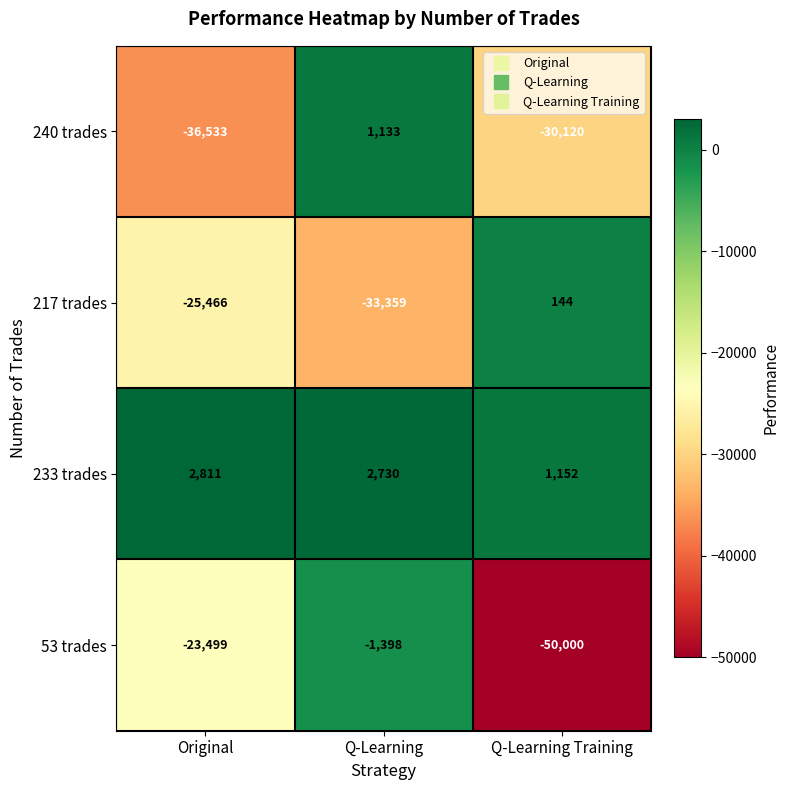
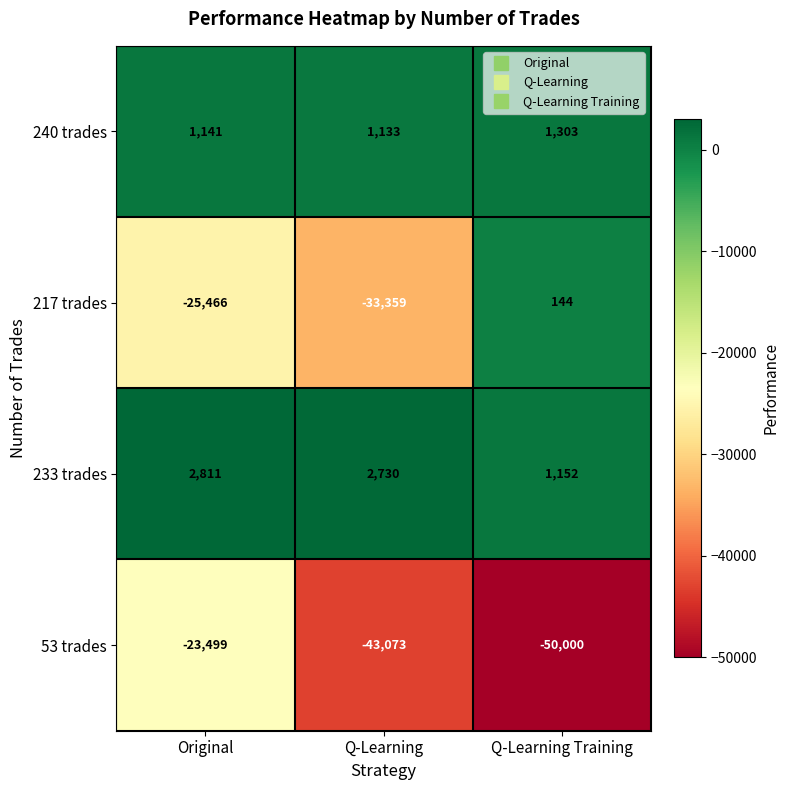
  {
    "240 trades": {
-     "Original": "-36,533",
+     "Original": "1,141",
      "Q-Learning": "1,133",
-     "Q-Learning Training": "-30,120"
+     "Q-Learning Training": "1,303"
    },
    "217 trades": {
      "Original": "-25,466",
      "Q-Learning": "-33,359",
      "Q-Learning Training": "144"
    },
    "233 trades": {
      "Original": "2,811",
      "Q-Learning": "2,730",
      "Q-Learning Training": "1,152"
    },
    "53 trades": {
      "Original": "-23,499",
-     "Q-Learning": "-1,398",
+     "Q-Learning": "-43,073",
      "Q-Learning Training": "-50,000"
    }
  }
